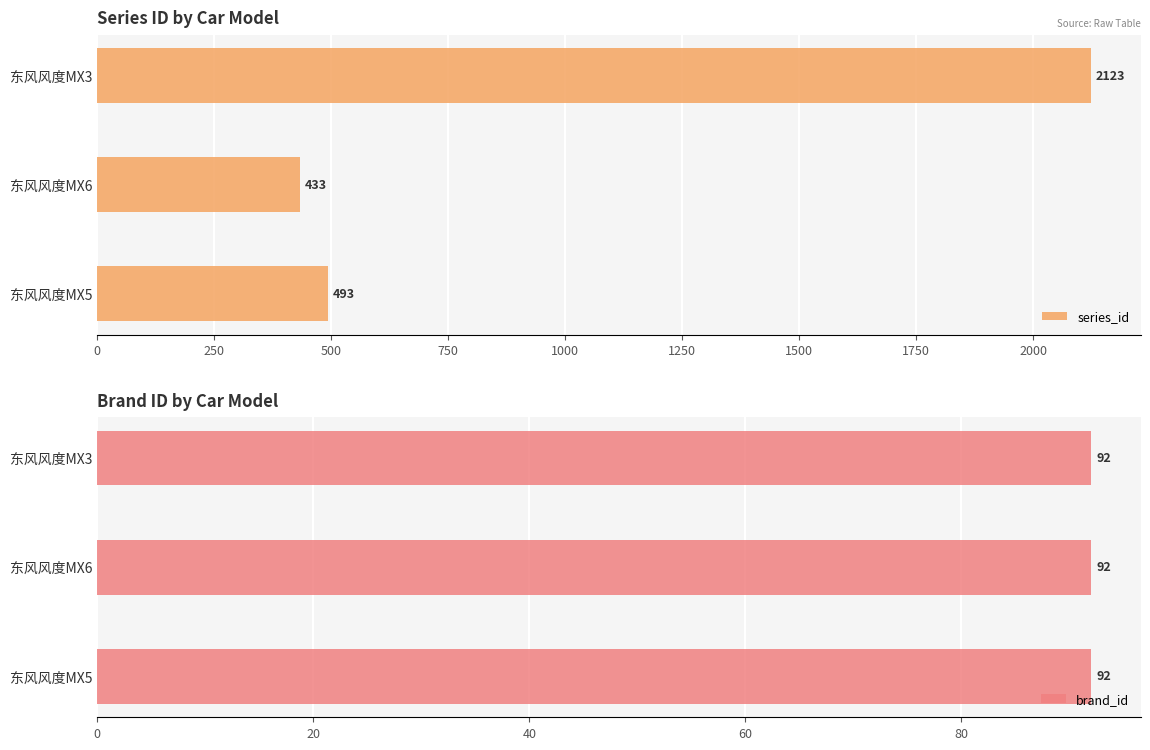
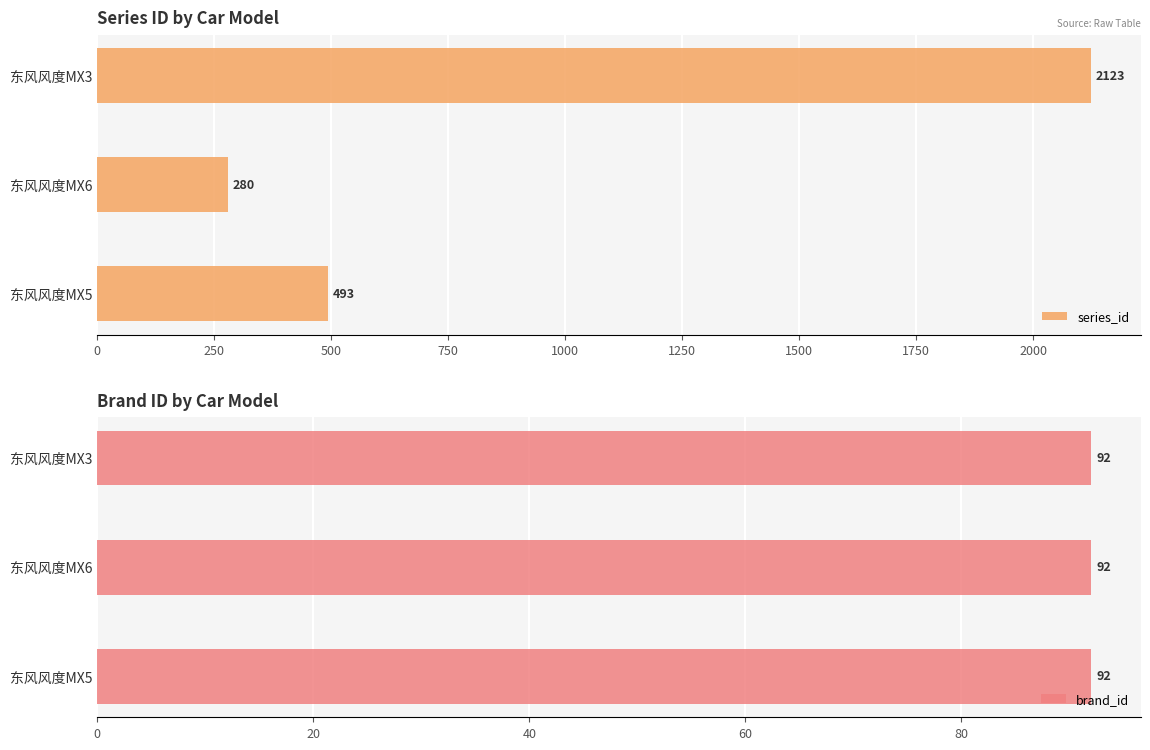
  {
    "Series ID by Car Model": {
      "东风风度MX3": 2123,
-     "东风风度MX6": 433,
+     "东风风度MX6": 280,
      "东风风度MX5": 493
    },
    "Brand ID by Car Model": {
      "东风风度MX3": 92,
      "东风风度MX6": 92,
      "东风风度MX5": 92
    }
  }
